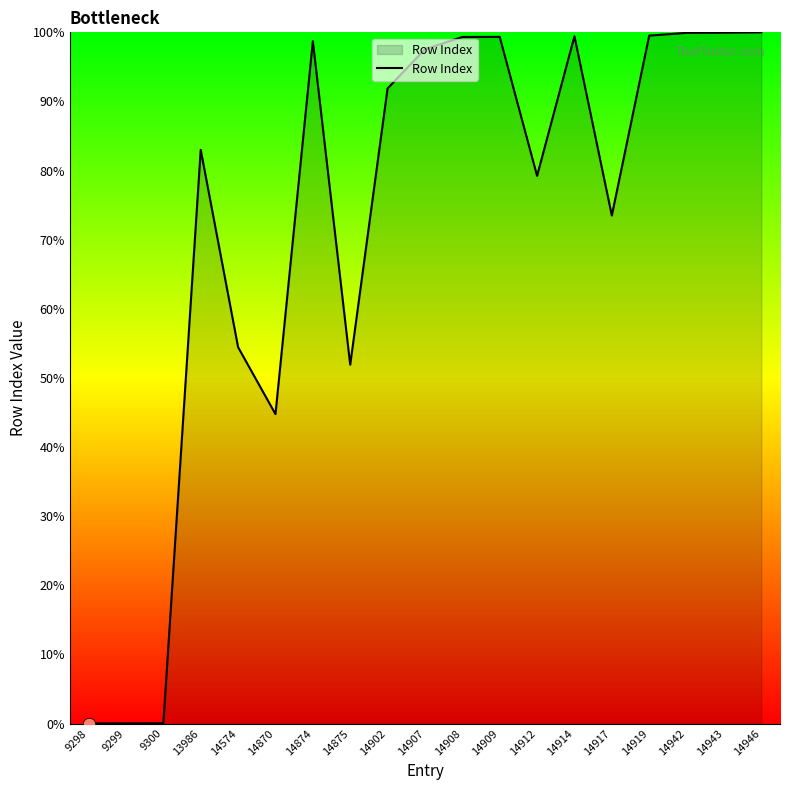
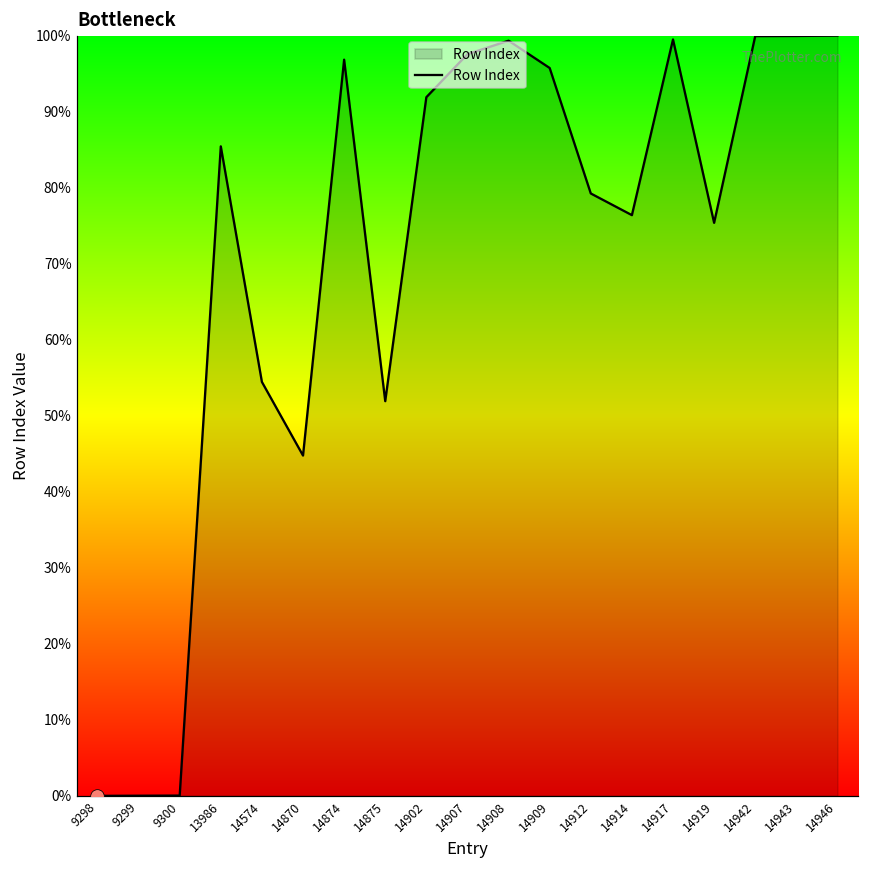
  {
    "Row Index": {
      "9299": "0%",
      "9300": "0%",
-     "13986": "83%",
+     "13986": "85%",
      "14574": "54%",
      "14870": "45%",
-     "14874": "99%",
+     "14874": "97%",
      "14875": "52%",
      "14902": "92%",
      "14908": "99%",
-     "14909": "99%",
+     "14909": "96%",
      "14912": "79%",
-     "14914": "99%",
-     "14917": "73%",
-     "14919": "100%",
+     "14914": "76%",
+     "14917": "99%",
+     "14919": "75%",
      "14942": "100%",
      "14943": "100%",
      "14946": "100%"
    }
  }
